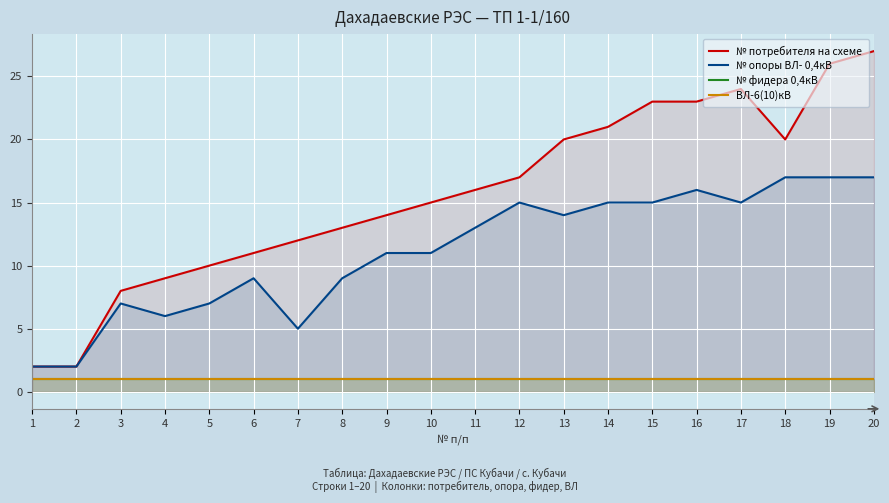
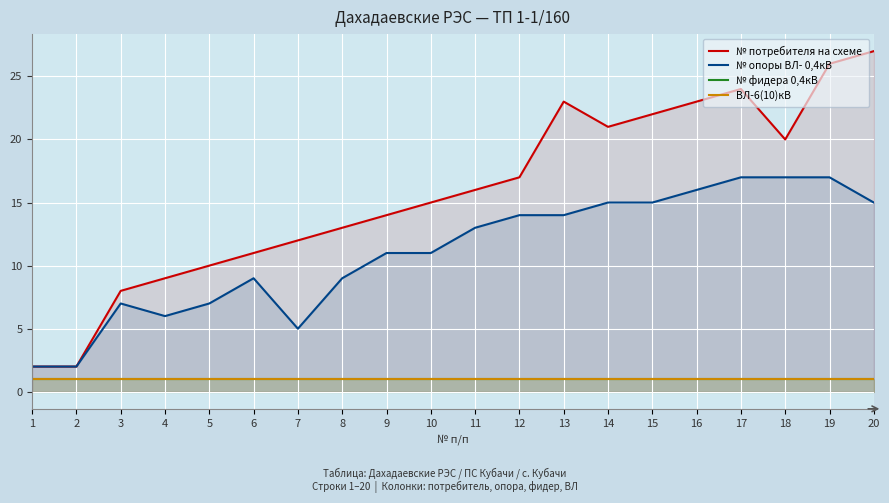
  {
    "№ потребителя на схеме": {
      "3": 8,
      "4": 9,
      "5": 10,
      "6": 11,
      "7": 12,
      "8": 13,
      "9": 14,
      "10": 15,
      "11": 16,
      "12": 17,
-     "13": 20,
+     "13": 23,
      "14": 21,
-     "15": 23,
+     "15": 22,
      "16": 23,
      "18": 20,
      "20": 27
    },
    "№ опоры ВЛ- 0,4кВ": {
      "3": 7,
      "4": 6,
      "5": 7,
      "6": 9,
      "7": 5,
      "8": 9,
      "9": 11,
      "10": 11,
      "11": 13,
-     "12": 15,
+     "12": 14,
      "13": 14,
      "14": 15,
      "15": 15,
      "16": 16,
-     "17": 15,
+     "17": 17,
      "18": 17,
      "19": 17,
-     "20": 17
+     "20": 15
    },
    "ВЛ-6(10)кВ": {
      "1": 1,
      "2": 1,
      "3": 1,
      "4": 1,
      "5": 1,
      "6": 1,
      "7": 1,
      "8": 1,
      "9": 1,
      "10": 1,
      "11": 1,
      "12": 1,
      "13": 1,
      "14": 1,
      "15": 1,
      "16": 1,
      "17": 1,
      "18": 1,
      "19": 1,
      "20": 1
    }
  }
